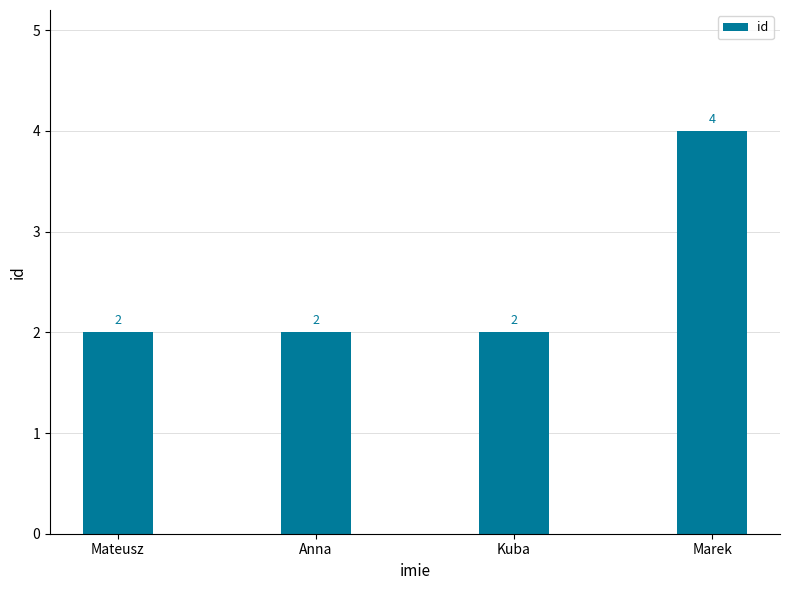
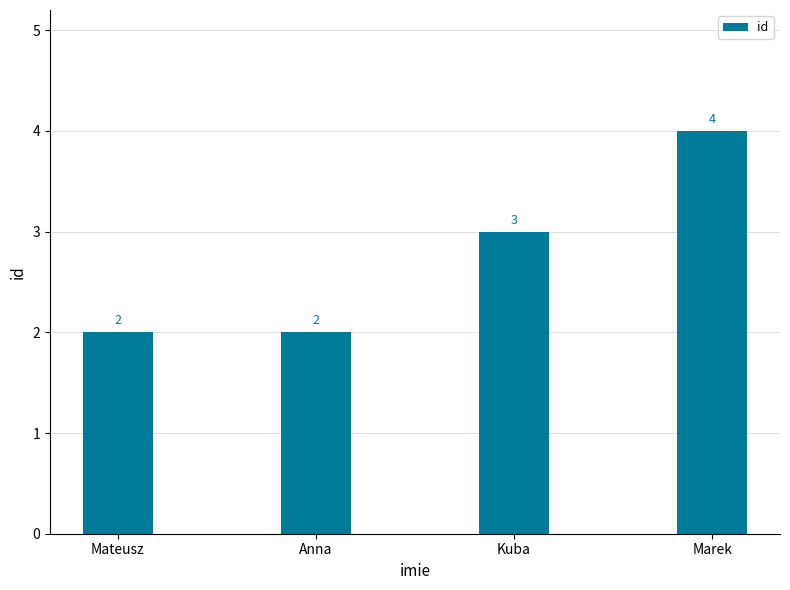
  {
    "Mateusz": 2,
    "Anna": 2,
-   "Kuba": 2,
+   "Kuba": 3,
    "Marek": 4
  }
